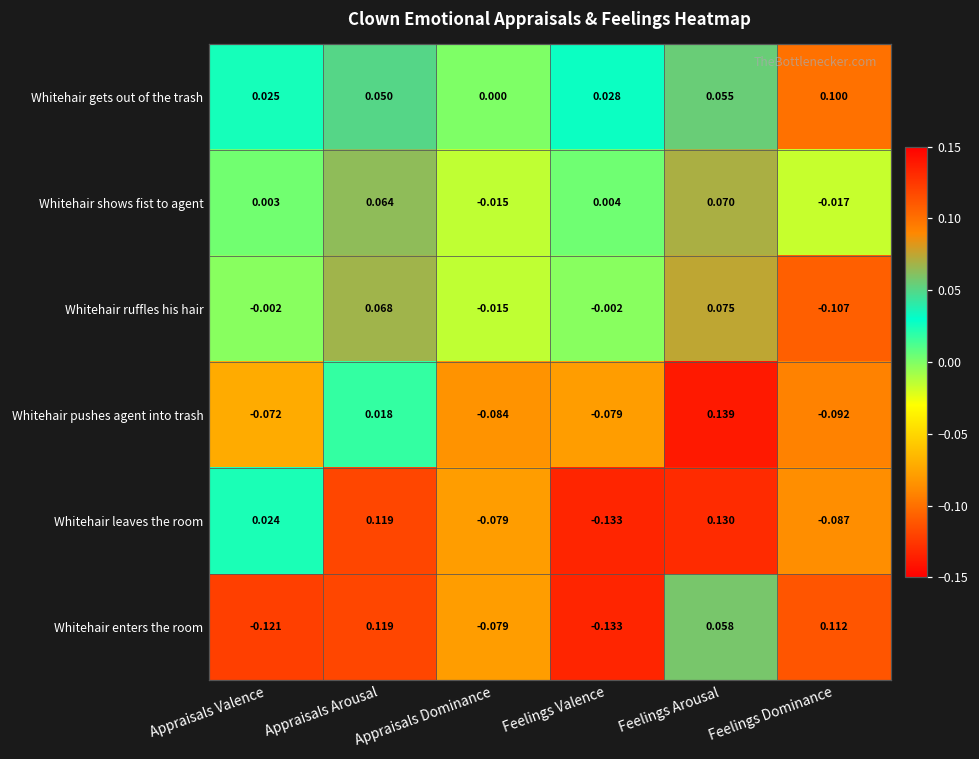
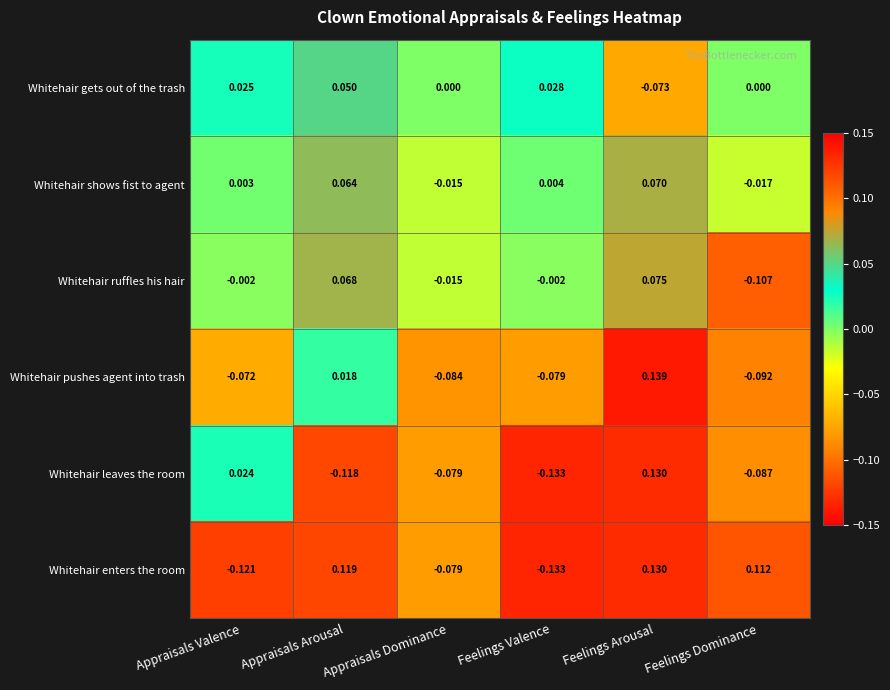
  {
    "Whitehair gets out of the trash": {
      "Appraisals Valence": 0.025,
      "Appraisals Arousal": 0.050,
      "Appraisals Dominance": 0.000,
      "Feelings Valence": 0.028,
-     "Feelings Arousal": 0.055,
-     "Feelings Dominance": 0.100
+     "Feelings Arousal": -0.073,
+     "Feelings Dominance": 0.000
    },
    "Whitehair shows fist to agent": {
      "Appraisals Valence": 0.003,
      "Appraisals Arousal": 0.064,
      "Appraisals Dominance": -0.015,
      "Feelings Valence": 0.004,
      "Feelings Arousal": 0.070,
      "Feelings Dominance": -0.017
    },
    "Whitehair ruffles his hair": {
      "Appraisals Valence": -0.002,
      "Appraisals Arousal": 0.068,
      "Appraisals Dominance": -0.015,
      "Feelings Valence": -0.002,
      "Feelings Arousal": 0.075,
      "Feelings Dominance": -0.107
    },
    "Whitehair pushes agent into trash": {
      "Appraisals Valence": -0.072,
      "Appraisals Arousal": 0.018,
      "Appraisals Dominance": -0.084,
      "Feelings Valence": -0.079,
      "Feelings Arousal": 0.139,
      "Feelings Dominance": -0.092
    },
    "Whitehair leaves the room": {
      "Appraisals Valence": 0.024,
-     "Appraisals Arousal": 0.119,
+     "Appraisals Arousal": -0.118,
      "Appraisals Dominance": -0.079,
      "Feelings Valence": -0.133,
      "Feelings Arousal": 0.130,
      "Feelings Dominance": -0.087
    },
    "Whitehair enters the room": {
      "Appraisals Valence": -0.121,
      "Appraisals Arousal": 0.119,
      "Appraisals Dominance": -0.079,
      "Feelings Valence": -0.133,
-     "Feelings Arousal": 0.058,
+     "Feelings Arousal": 0.130,
      "Feelings Dominance": 0.112
    }
  }
